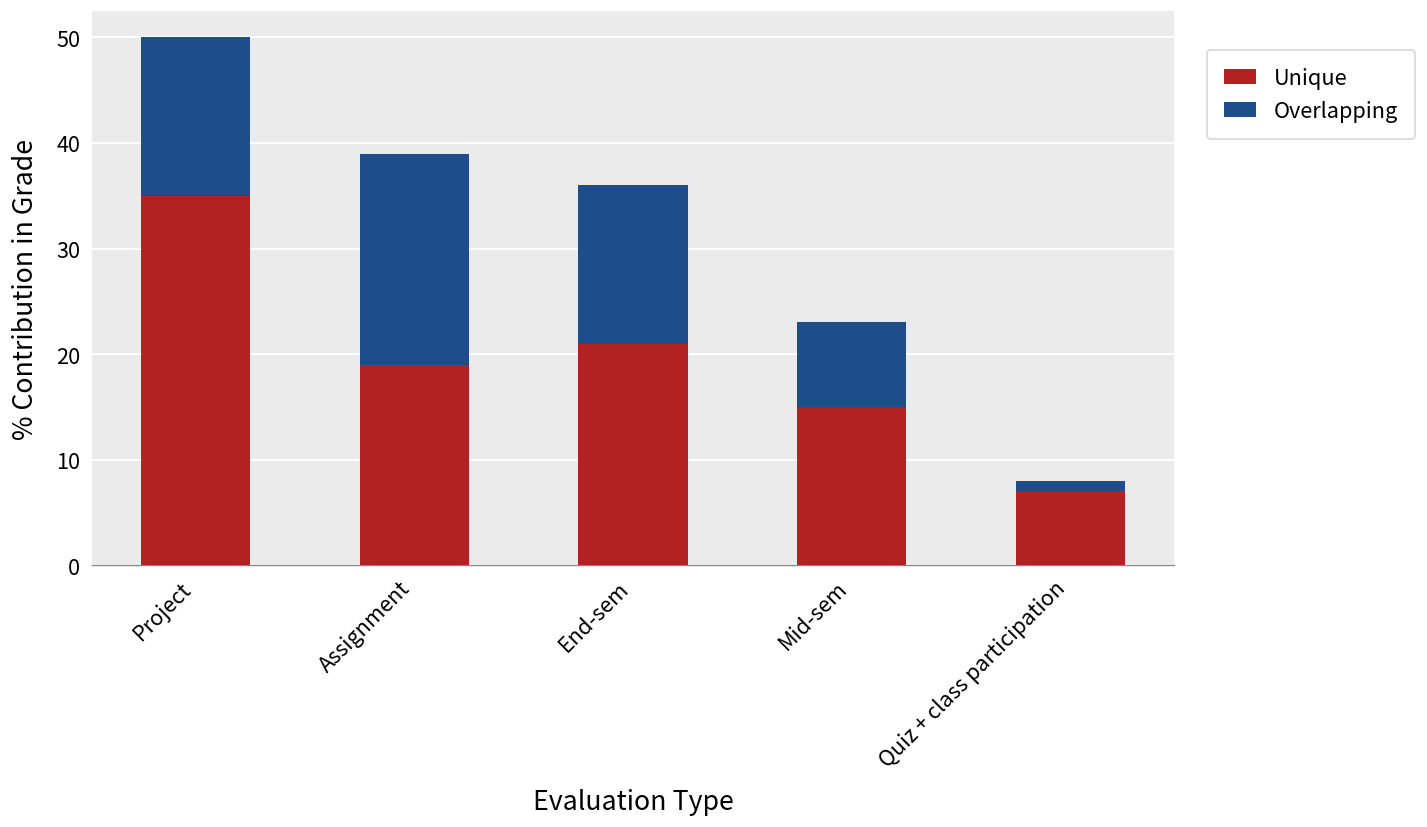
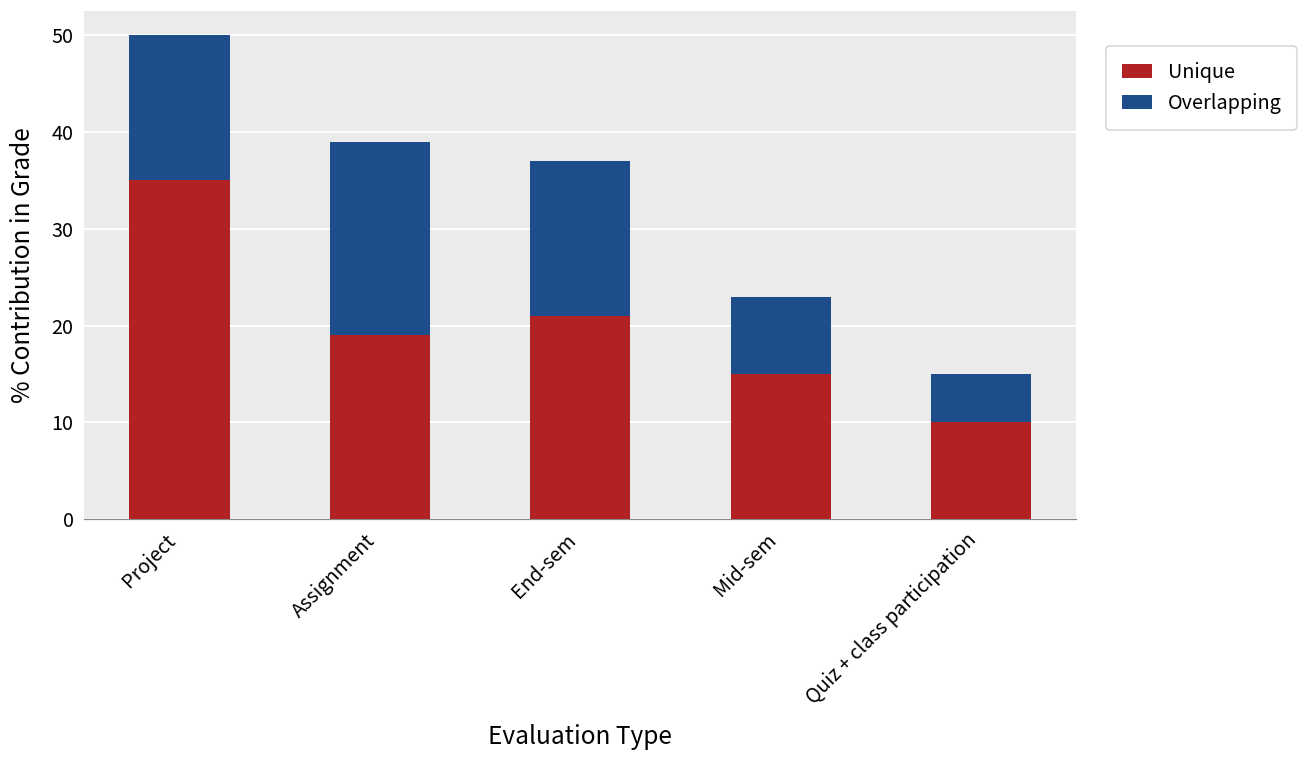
  {
    "Unique": {
      "Project": 35,
      "Assignment": 19,
      "End-sem": 21,
      "Mid-sem": 15,
-     "Quiz + class participation": 7
+     "Quiz + class participation": 10
    },
    "Overlapping": {
      "Project": 15,
      "Assignment": 20,
-     "End-sem": 15,
+     "End-sem": 16,
      "Mid-sem": 8,
-     "Quiz + class participation": 1
+     "Quiz + class participation": 5
    }
  }
